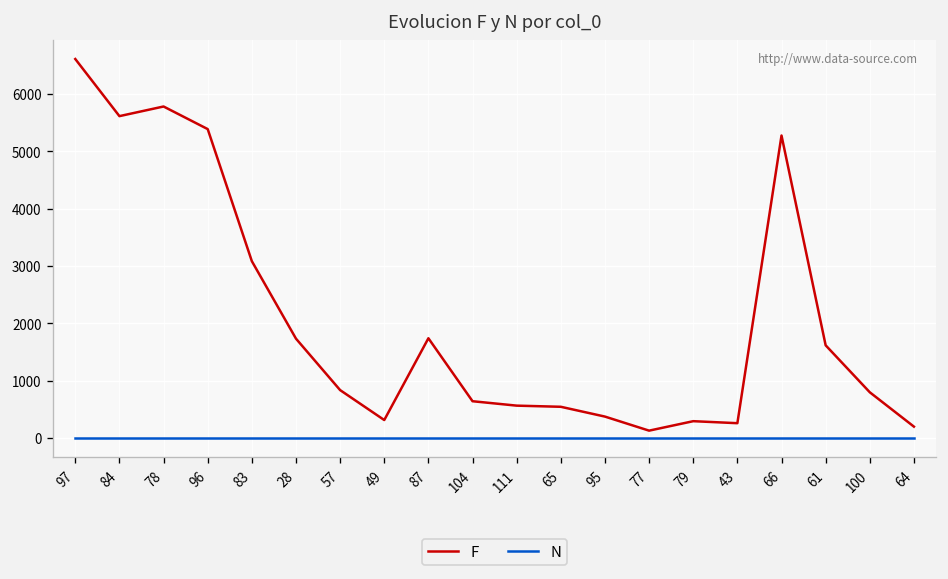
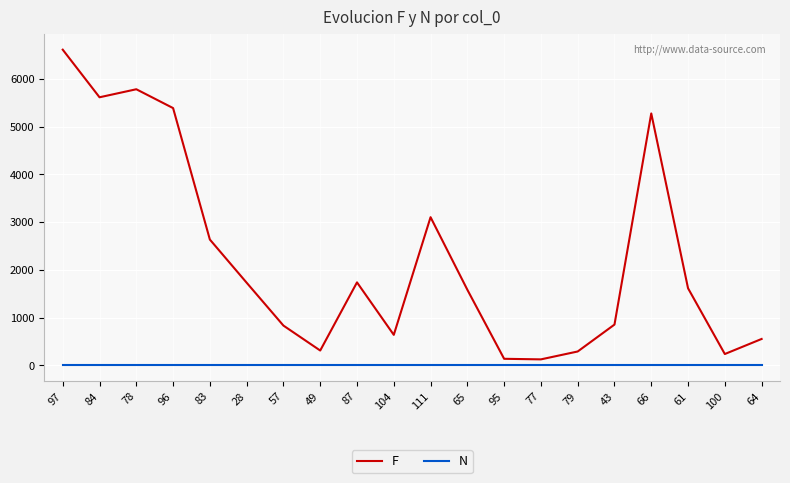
  {
    "F": {
      "97": 6600,
      "84": 5600,
      "78": 5800,
      "96": 5400,
-     "83": 3100,
+     "83": 2600,
      "28": 1700,
      "57": 800,
      "49": 300,
      "87": 1700,
      "104": 600,
-     "111": 600,
-     "65": 500,
-     "95": 400,
+     "111": 3100,
+     "65": 1600,
+     "95": 100,
      "77": 100,
      "79": 300,
-     "43": 300,
+     "43": 900,
      "66": 5300,
      "61": 1600,
-     "100": 800,
-     "64": 200
+     "100": 200,
+     "64": 600
    },
    "N": {
      "97": 0,
      "84": 0,
      "78": 0,
      "96": 0,
      "83": 0,
      "28": 0,
      "57": 0,
      "49": 0,
      "87": 0,
      "104": 0,
      "111": 0,
      "65": 0,
      "95": 0,
      "77": 0,
      "79": 0,
      "43": 0,
      "66": 0,
      "61": 0,
      "100": 0,
      "64": 0
    }
  }
